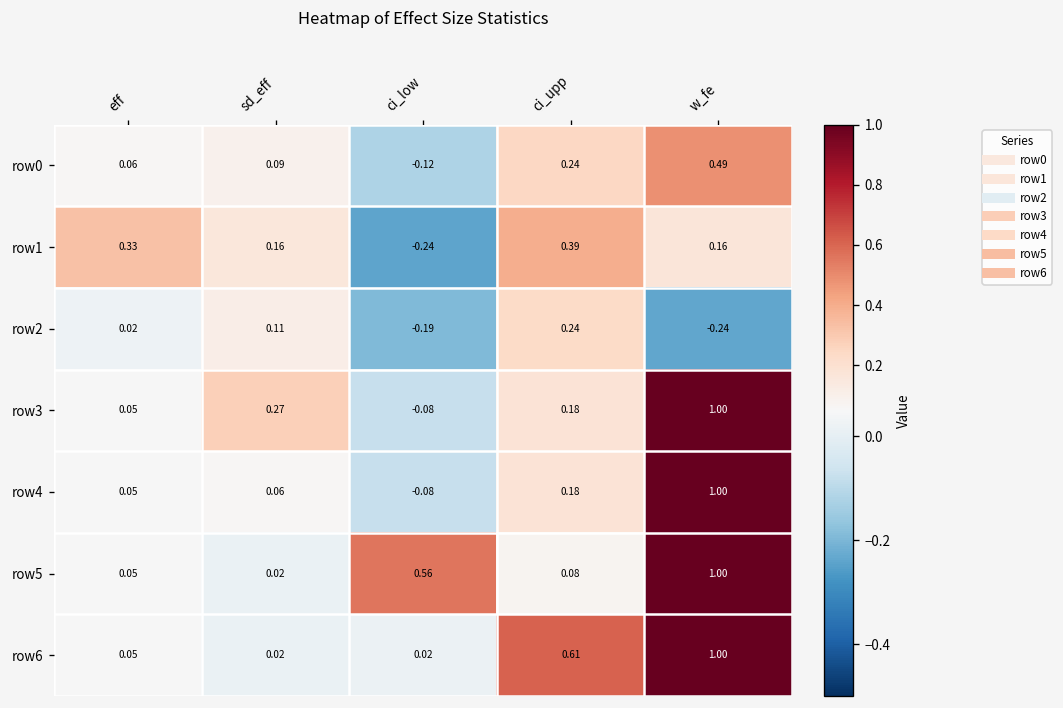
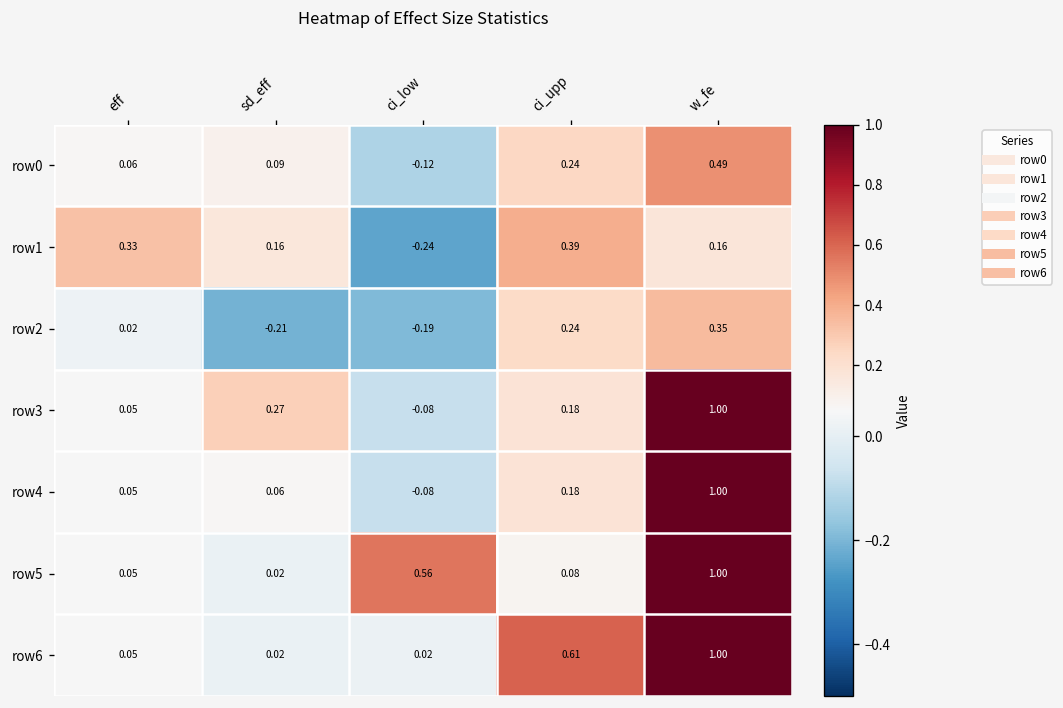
  {
    "row0": {
      "eff": 0.06,
      "sd_eff": 0.09,
      "ci_low": -0.12,
      "ci_upp": 0.24,
      "w_fe": 0.49
    },
    "row1": {
      "eff": 0.33,
      "sd_eff": 0.16,
      "ci_low": -0.24,
      "ci_upp": 0.39,
      "w_fe": 0.16
    },
    "row2": {
      "eff": 0.02,
-     "sd_eff": 0.11,
+     "sd_eff": -0.21,
      "ci_low": -0.19,
      "ci_upp": 0.24,
-     "w_fe": -0.24
+     "w_fe": 0.35
    },
    "row3": {
      "eff": 0.05,
      "sd_eff": 0.27,
      "ci_low": -0.08,
      "ci_upp": 0.18,
      "w_fe": 1.00
    },
    "row4": {
      "eff": 0.05,
      "sd_eff": 0.06,
      "ci_low": -0.08,
      "ci_upp": 0.18,
      "w_fe": 1.00
    },
    "row5": {
      "eff": 0.05,
      "sd_eff": 0.02,
      "ci_low": 0.56,
      "ci_upp": 0.08,
      "w_fe": 1.00
    },
    "row6": {
      "eff": 0.05,
      "sd_eff": 0.02,
      "ci_low": 0.02,
      "ci_upp": 0.61,
      "w_fe": 1.00
    }
  }
